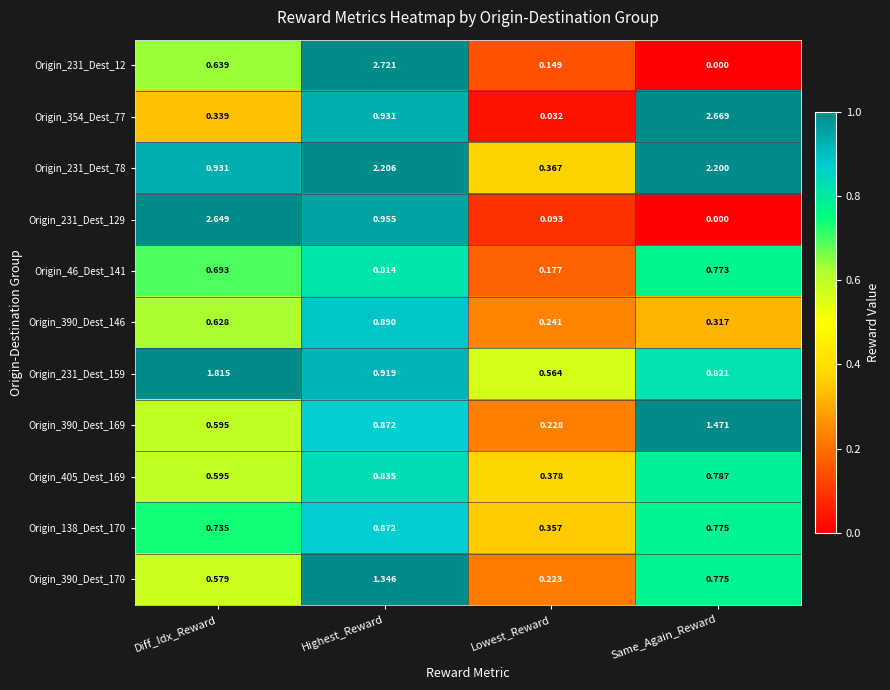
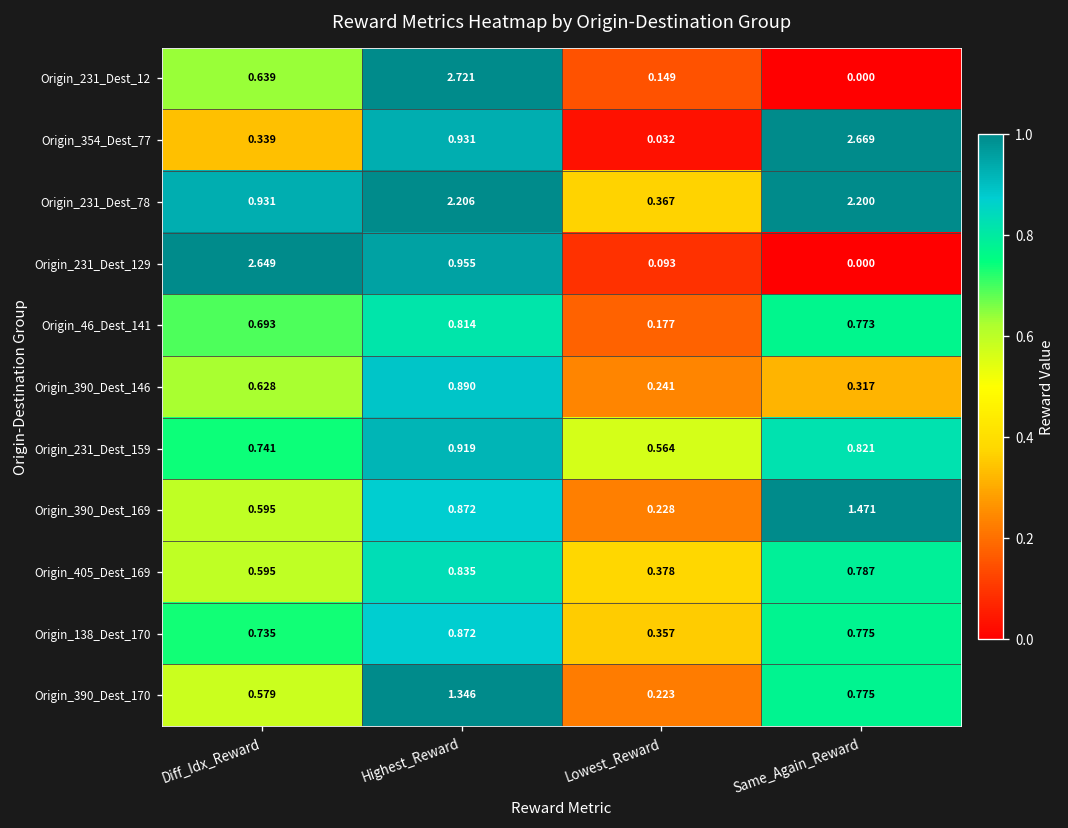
  {
    "Origin_231_Dest_12": {
      "Diff_Idx_Reward": 0.639,
      "Highest_Reward": 2.721,
      "Lowest_Reward": 0.149,
      "Same_Again_Reward": 0.000
    },
    "Origin_354_Dest_77": {
      "Diff_Idx_Reward": 0.339,
      "Highest_Reward": 0.931,
      "Lowest_Reward": 0.032,
      "Same_Again_Reward": 2.669
    },
    "Origin_231_Dest_78": {
      "Diff_Idx_Reward": 0.931,
      "Highest_Reward": 2.206,
      "Lowest_Reward": 0.367,
      "Same_Again_Reward": 2.200
    },
    "Origin_231_Dest_129": {
      "Diff_Idx_Reward": 2.649,
      "Highest_Reward": 0.955,
      "Lowest_Reward": 0.093,
      "Same_Again_Reward": 0.000
    },
    "Origin_46_Dest_141": {
      "Diff_Idx_Reward": 0.693,
      "Highest_Reward": 0.814,
      "Lowest_Reward": 0.177,
      "Same_Again_Reward": 0.773
    },
    "Origin_390_Dest_146": {
      "Diff_Idx_Reward": 0.628,
      "Highest_Reward": 0.890,
      "Lowest_Reward": 0.241,
      "Same_Again_Reward": 0.317
    },
    "Origin_231_Dest_159": {
-     "Diff_Idx_Reward": 1.815,
+     "Diff_Idx_Reward": 0.741,
      "Highest_Reward": 0.919,
      "Lowest_Reward": 0.564,
      "Same_Again_Reward": 0.821
    },
    "Origin_390_Dest_169": {
      "Diff_Idx_Reward": 0.595,
      "Highest_Reward": 0.872,
      "Lowest_Reward": 0.228,
      "Same_Again_Reward": 1.471
    },
    "Origin_405_Dest_169": {
      "Diff_Idx_Reward": 0.595,
      "Highest_Reward": 0.835,
      "Lowest_Reward": 0.378,
      "Same_Again_Reward": 0.787
    },
    "Origin_138_Dest_170": {
      "Diff_Idx_Reward": 0.735,
      "Highest_Reward": 0.872,
      "Lowest_Reward": 0.357,
      "Same_Again_Reward": 0.775
    },
    "Origin_390_Dest_170": {
      "Diff_Idx_Reward": 0.579,
      "Highest_Reward": 1.346,
      "Lowest_Reward": 0.223,
      "Same_Again_Reward": 0.775
    }
  }
